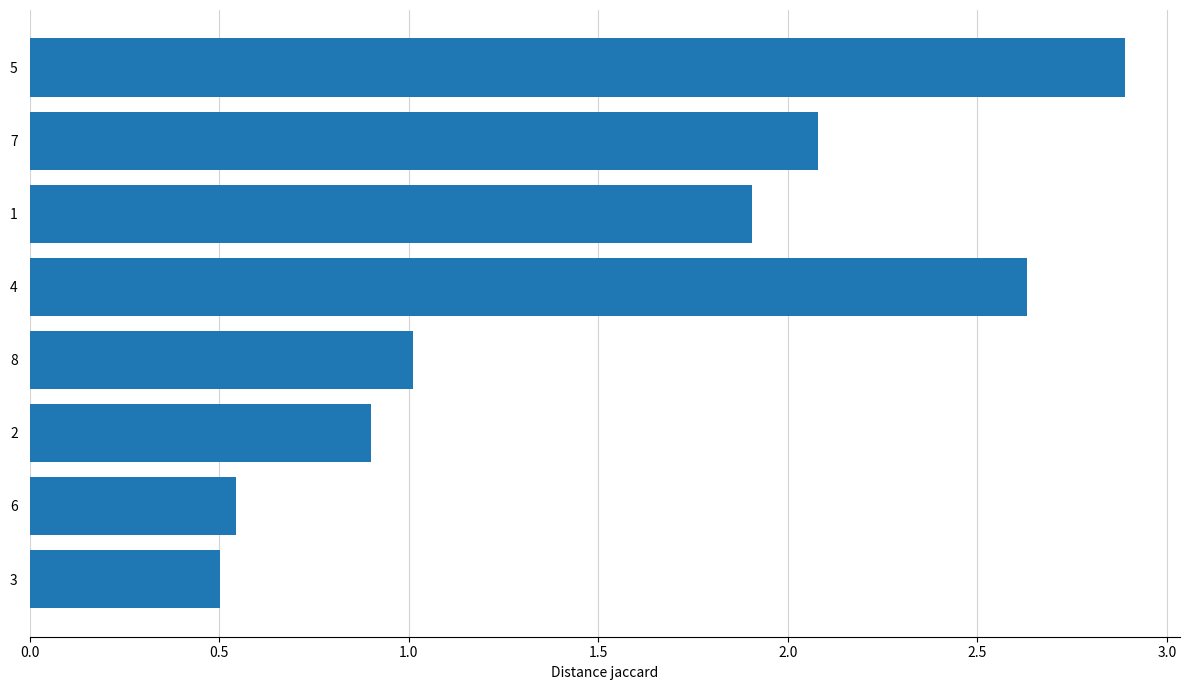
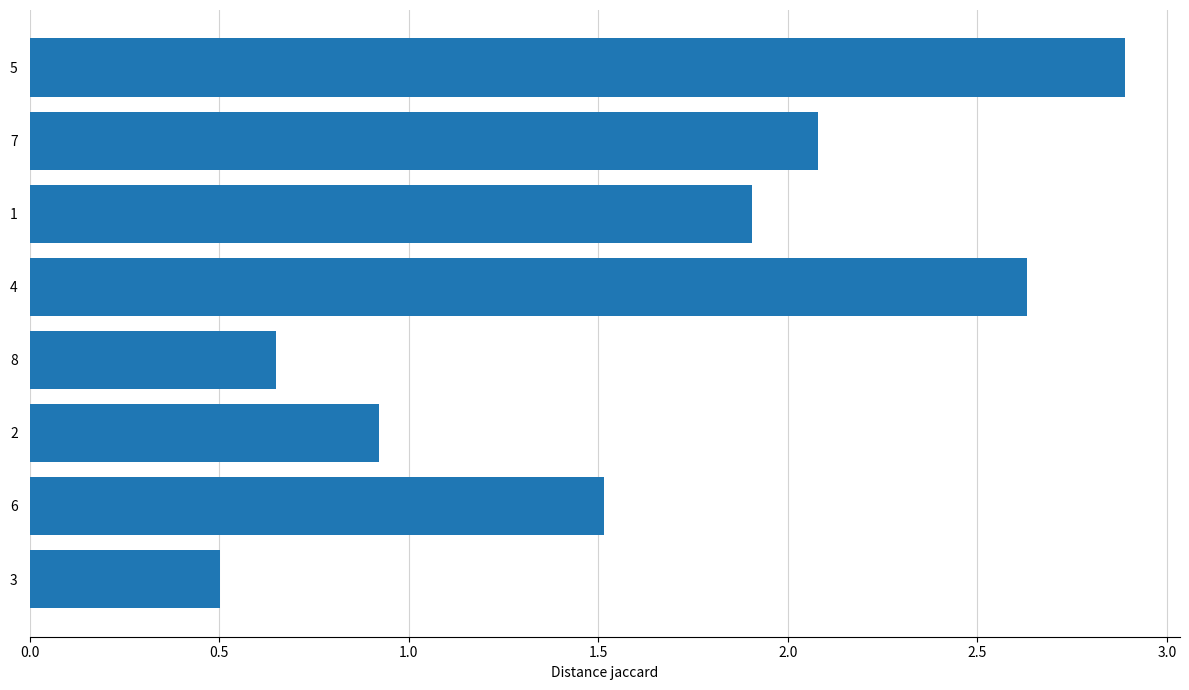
  {
    "5": 2.89,
    "7": 2.08,
    "1": 1.90,
    "4": 2.63,
-   "8": 1.01,
-   "2": 0.90,
-   "6": 0.54,
+   "8": 0.65,
+   "2": 0.92,
+   "6": 1.52,
    "3": 0.50
  }
